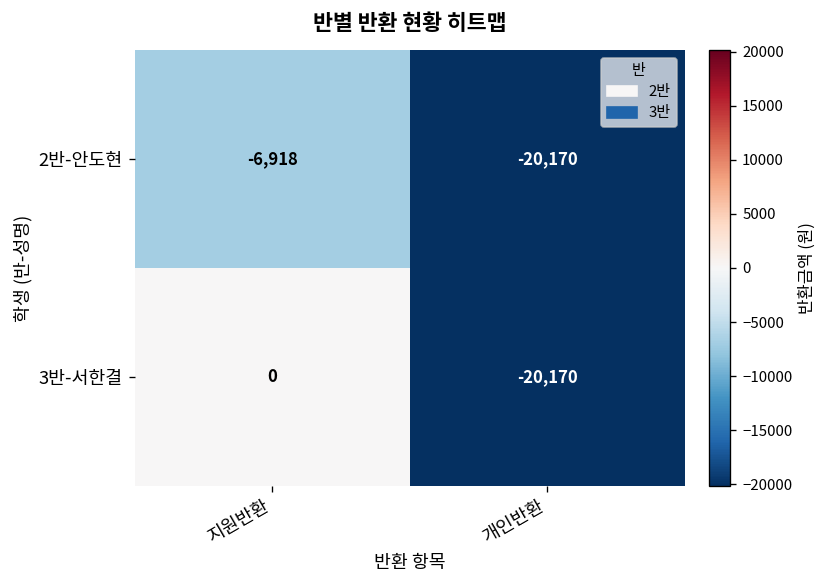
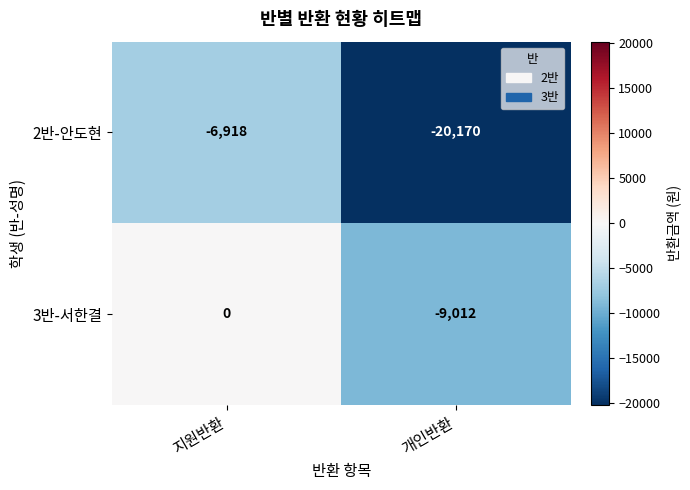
  {
    "2반-안도현": {
      "지원반환": "-6,918",
      "개인반환": "-20,170"
    },
    "3반-서한결": {
      "지원반환": "0",
-     "개인반환": "-20,170"
+     "개인반환": "-9,012"
    }
  }
